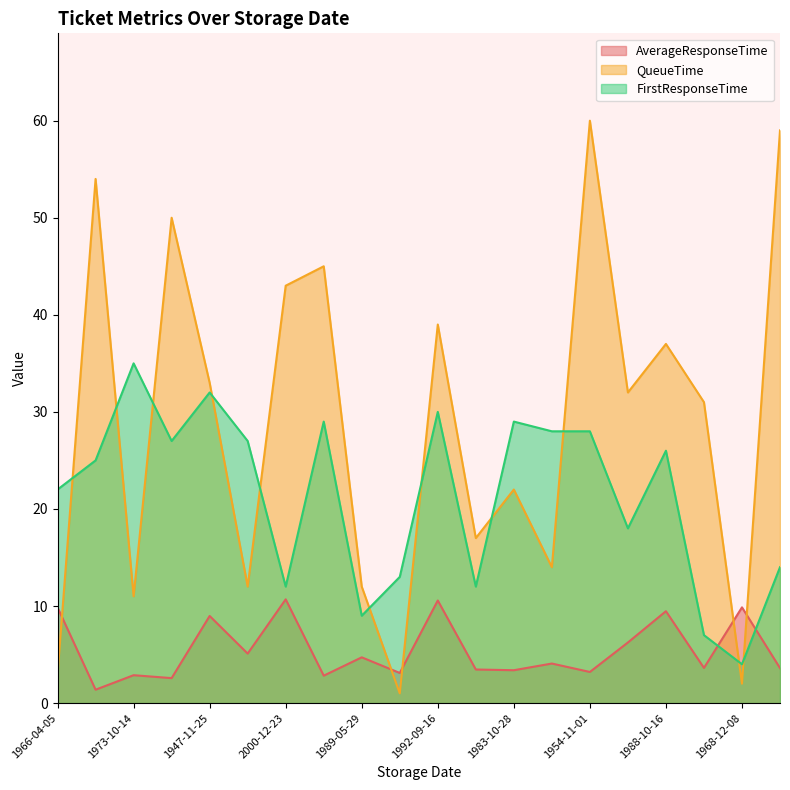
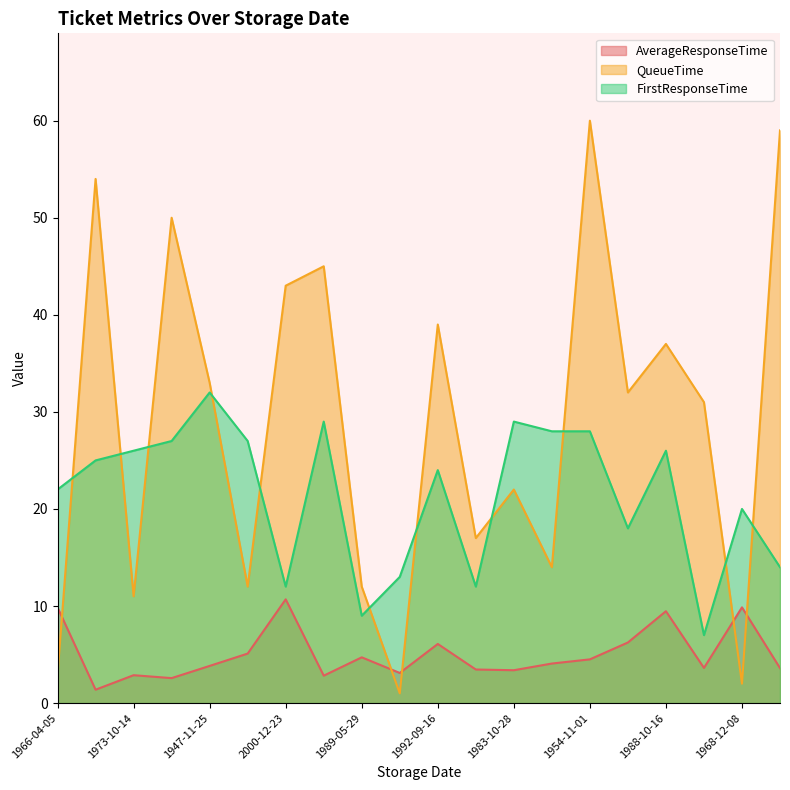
  {
    "AverageResponseTime": {
      "1966-04-05": 10,
      "1973-10-14": 3,
-     "1947-11-25": 9,
+     "1947-11-25": 4,
      "2000-12-23": 11,
      "1989-05-29": 5,
-     "1992-09-16": 11,
+     "1992-09-16": 6,
      "1983-10-28": 3,
-     "1954-11-01": 3,
+     "1954-11-01": 5,
      "1988-10-16": 9,
      "1968-12-08": 10
    },
    "QueueTime": {
      "1966-04-05": 3,
      "1973-10-14": 11,
      "1947-11-25": 33,
      "2000-12-23": 43,
      "1989-05-29": 12,
      "1992-09-16": 39,
      "1983-10-28": 22,
      "1954-11-01": 60,
      "1988-10-16": 37,
      "1968-12-08": 2
    },
    "FirstResponseTime": {
      "1966-04-05": 22,
-     "1973-10-14": 35,
+     "1973-10-14": 26,
      "1947-11-25": 32,
      "2000-12-23": 12,
      "1989-05-29": 9,
-     "1992-09-16": 30,
+     "1992-09-16": 24,
      "1983-10-28": 29,
      "1954-11-01": 28,
      "1988-10-16": 26,
-     "1968-12-08": 4
+     "1968-12-08": 20
    }
  }
